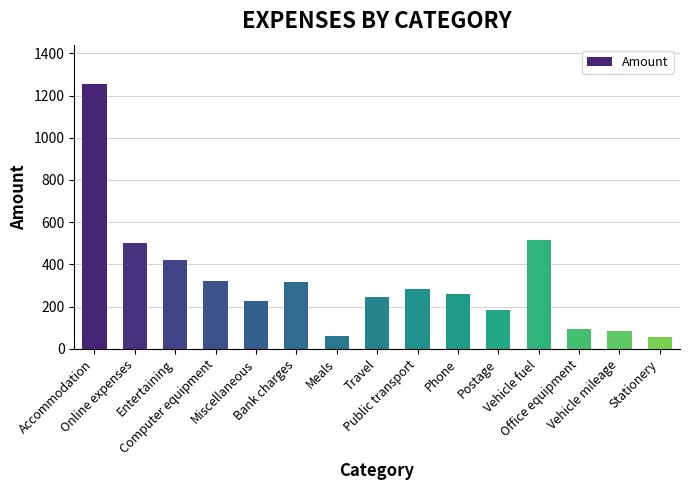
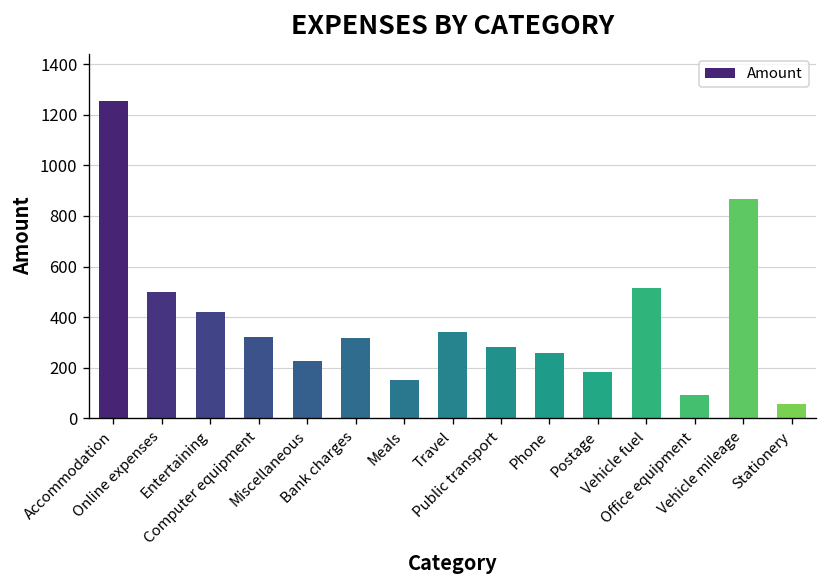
  {
    "Accommodation": 1250,
    "Online expenses": 500,
    "Entertaining": 420,
    "Computer equipment": 320,
    "Miscellaneous": 230,
    "Bank charges": 320,
-   "Meals": 60,
-   "Travel": 250,
+   "Meals": 150,
+   "Travel": 340,
    "Public transport": 280,
    "Phone": 260,
    "Postage": 180,
    "Vehicle fuel": 510,
    "Office equipment": 90,
-   "Vehicle mileage": 80,
+   "Vehicle mileage": 870,
    "Stationery": 60
  }
